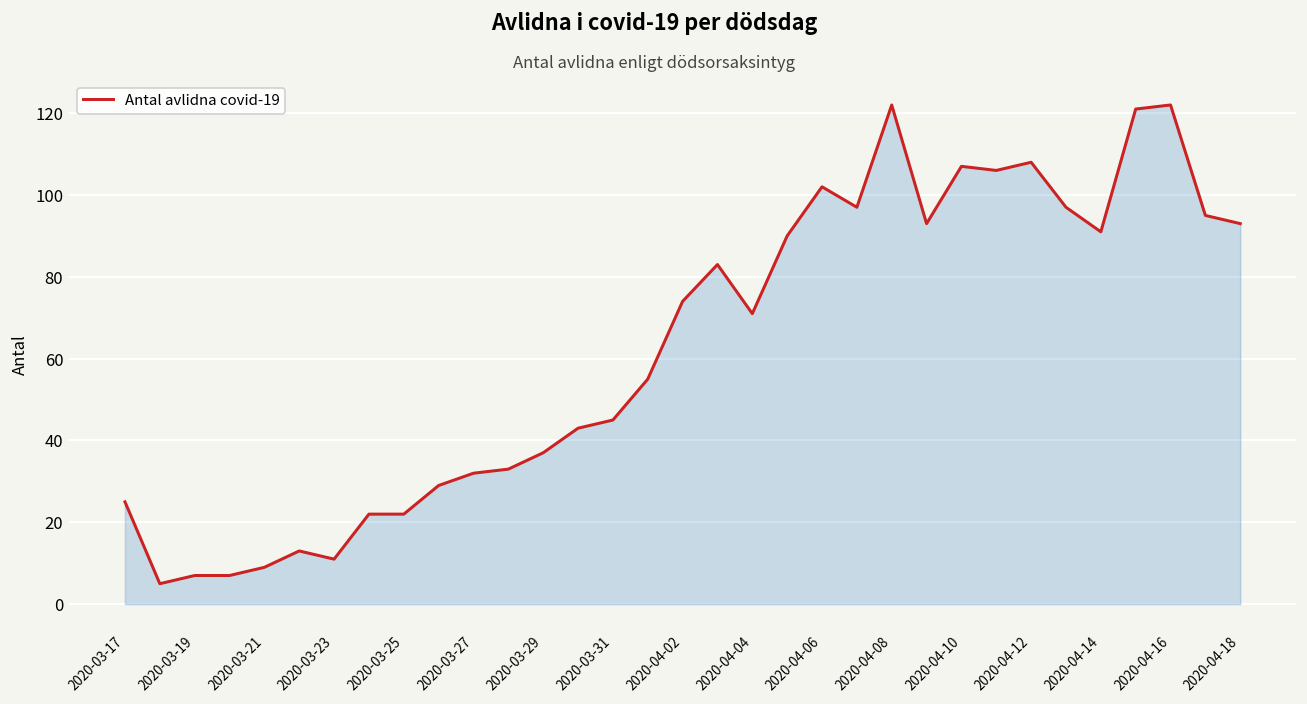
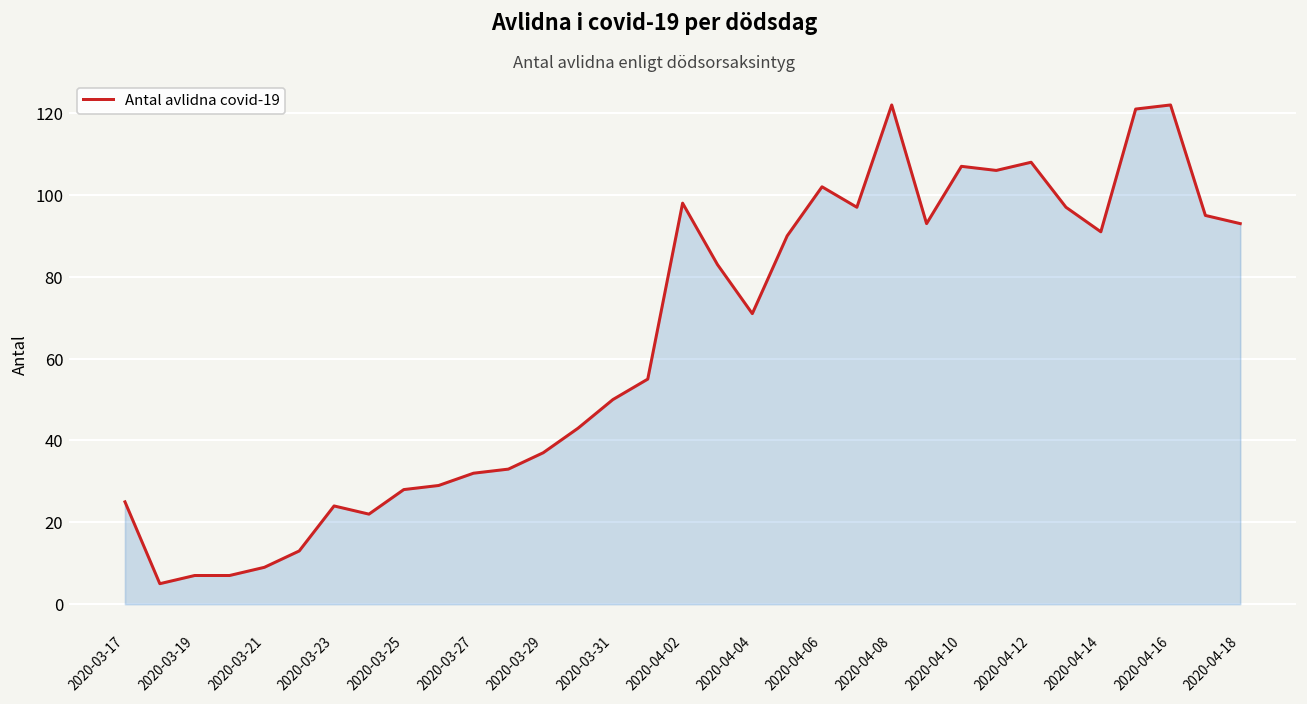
  {
    "2020-03-17": 25,
    "2020-03-19": 7,
    "2020-03-21": 9,
-   "2020-03-23": 11,
-   "2020-03-25": 22,
+   "2020-03-23": 24,
+   "2020-03-25": 28,
    "2020-03-27": 32,
    "2020-03-29": 37,
-   "2020-03-31": 45,
-   "2020-04-02": 74,
+   "2020-03-31": 50,
+   "2020-04-02": 98,
    "2020-04-04": 71,
    "2020-04-06": 102,
    "2020-04-08": 122,
    "2020-04-10": 107,
    "2020-04-12": 108,
    "2020-04-14": 91,
    "2020-04-16": 122,
    "2020-04-18": 93
  }
